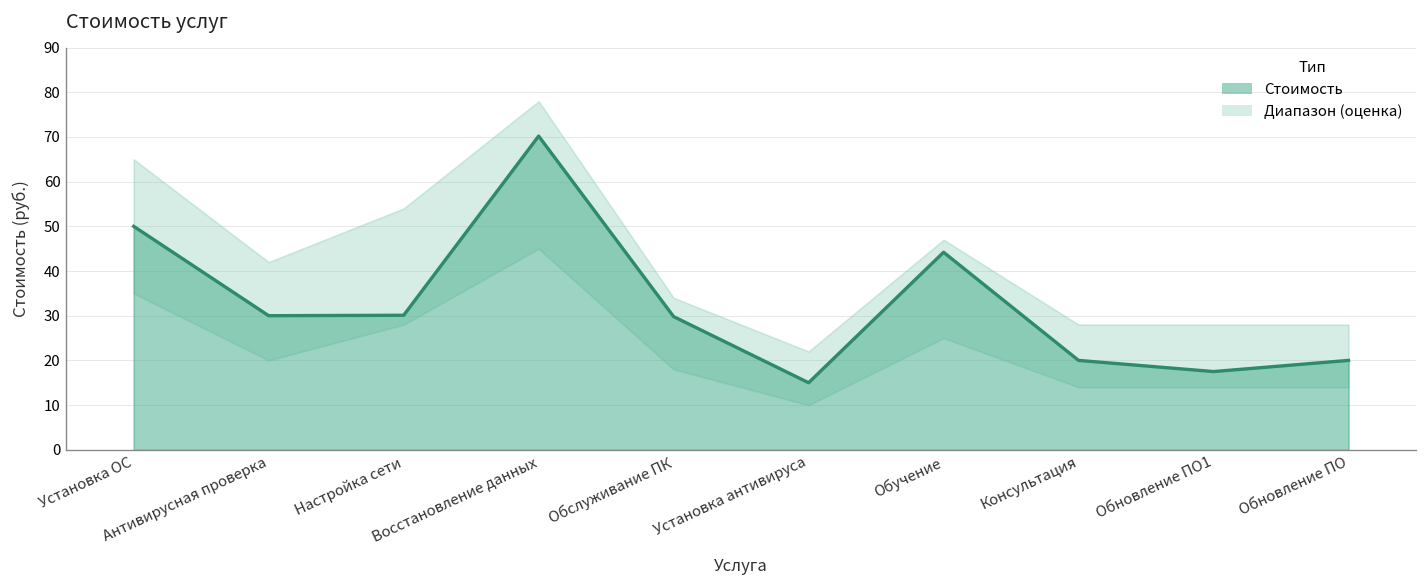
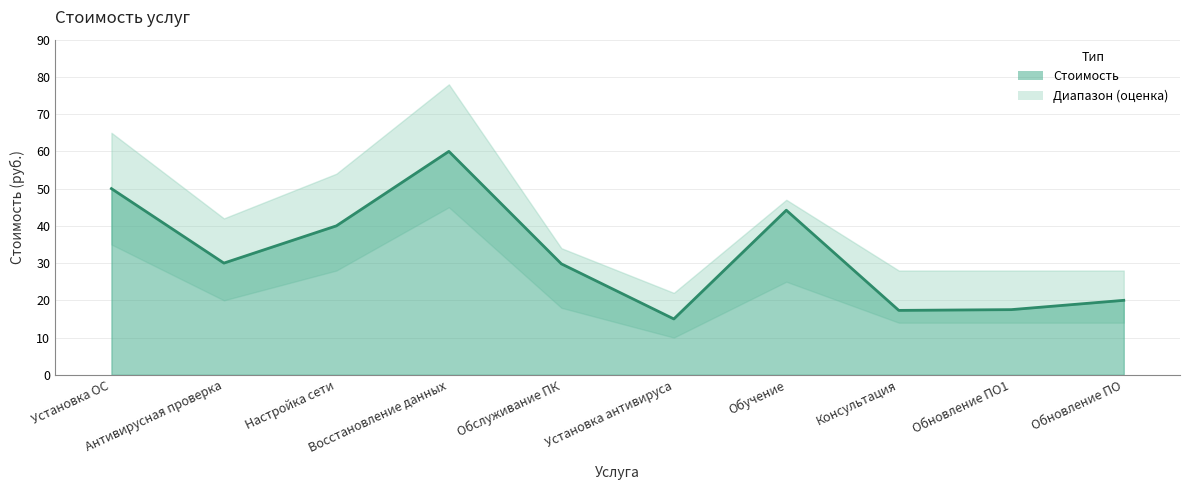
  {
    "Стоимость": {
      "Установка ОС": 50,
      "Антивирусная проверка": 30,
-     "Настройка сети": 30,
-     "Восстановление данных": 70,
+     "Настройка сети": 40,
+     "Восстановление данных": 60,
      "Обслуживание ПК": 30,
      "Установка антивируса": 15,
      "Обучение": 44,
-     "Консультация": 20,
+     "Консультация": 17,
      "Обновление ПО1": 18,
      "Обновление ПО": 20
    }
  }
